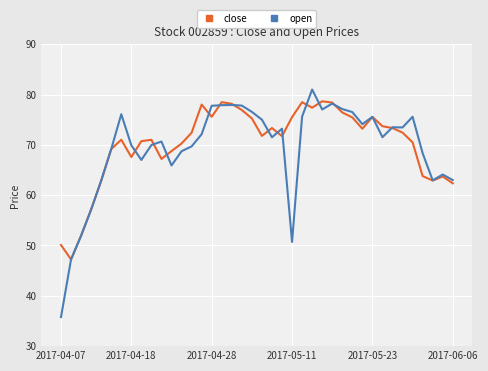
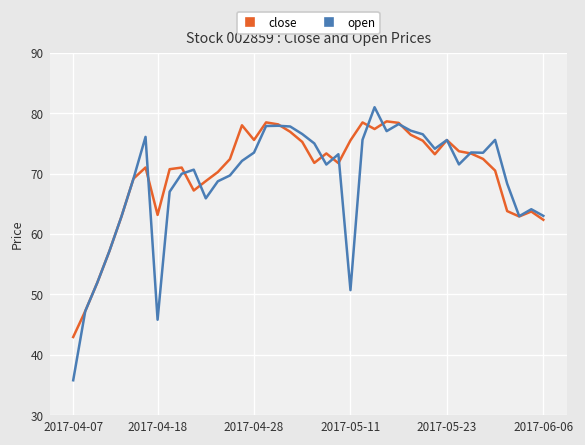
  {
    "close": {
-     "2017-04-07": 50,
-     "2017-04-18": 68,
+     "2017-04-07": 43,
+     "2017-04-18": 63,
      "2017-04-28": 76,
      "2017-05-11": 76,
      "2017-06-06": 62
    },
    "open": {
      "2017-04-07": 36,
-     "2017-04-18": 70,
-     "2017-04-28": 78,
+     "2017-04-18": 46,
+     "2017-04-28": 73,
      "2017-05-11": 51,
      "2017-06-06": 63
    }
  }
